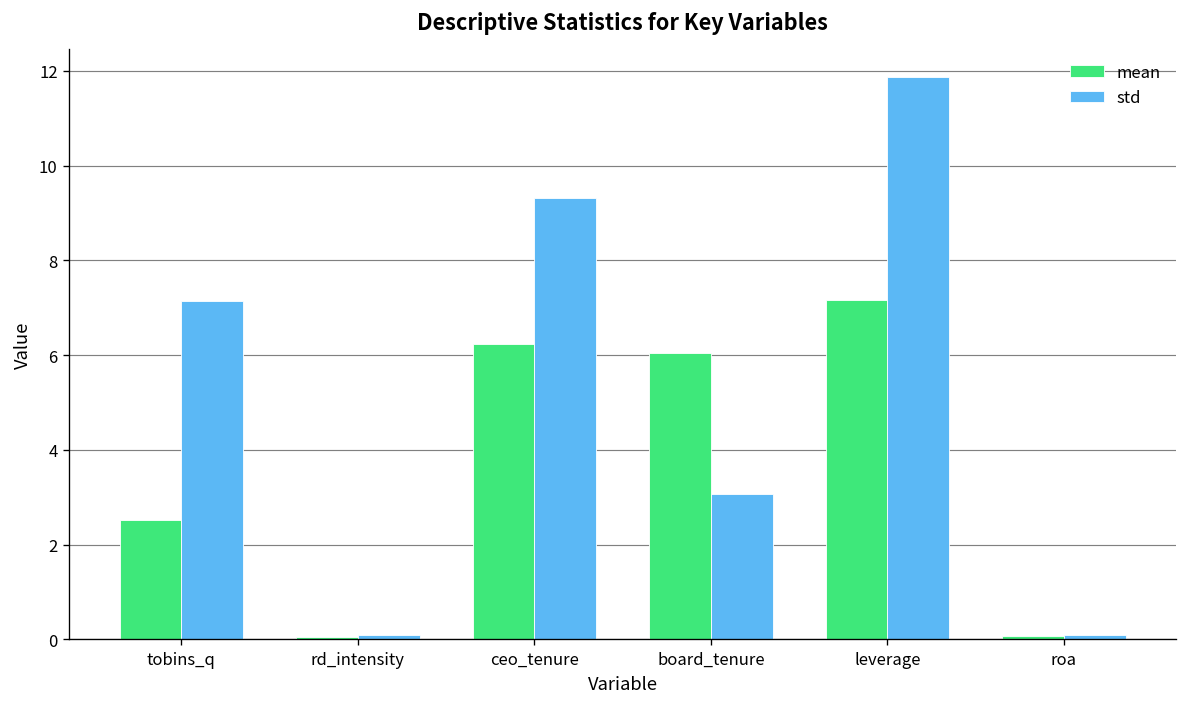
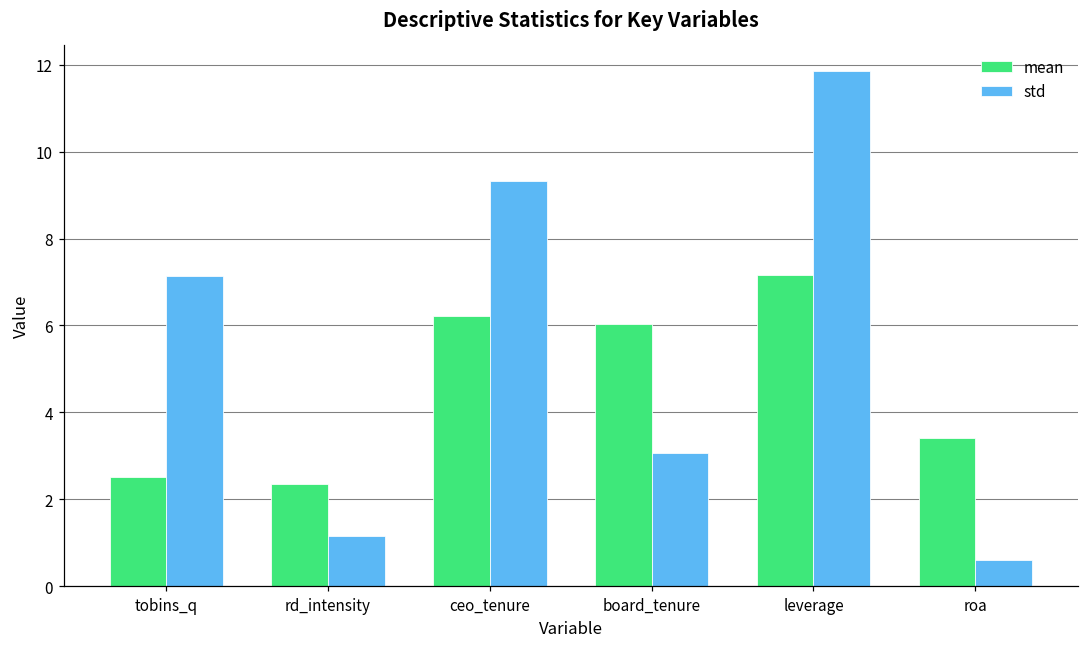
  {
    "mean": {
      "tobins_q": 2.5,
-     "rd_intensity": 0.0,
+     "rd_intensity": 2.4,
      "ceo_tenure": 6.2,
      "board_tenure": 6.0,
      "leverage": 7.2,
-     "roa": 0.1
+     "roa": 3.4
    },
    "std": {
      "tobins_q": 7.2,
-     "rd_intensity": 0.1,
+     "rd_intensity": 1.2,
      "ceo_tenure": 9.3,
      "board_tenure": 3.1,
      "leverage": 11.9,
-     "roa": 0.1
+     "roa": 0.6
    }
  }
